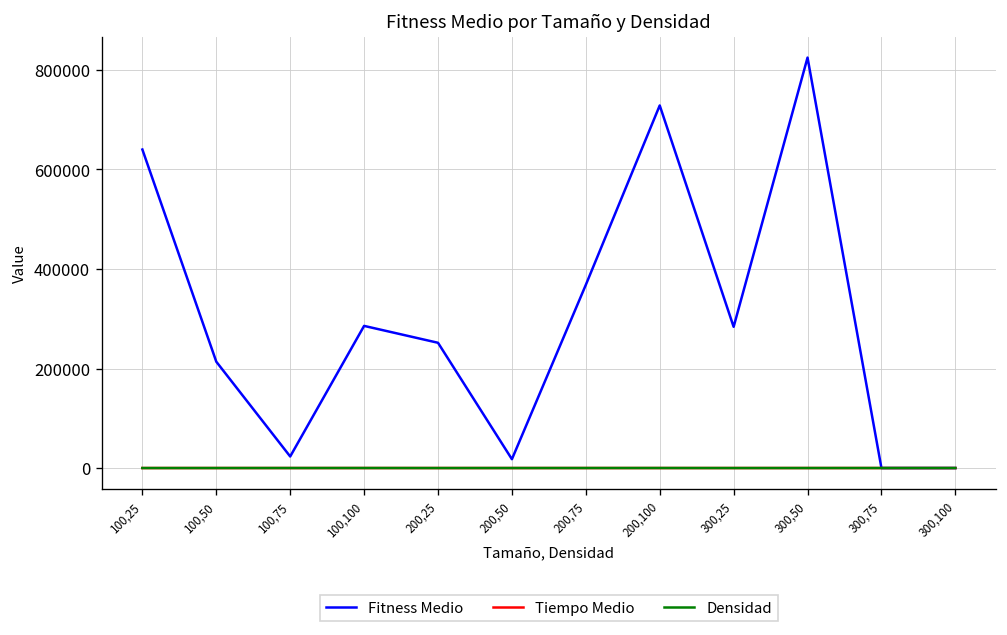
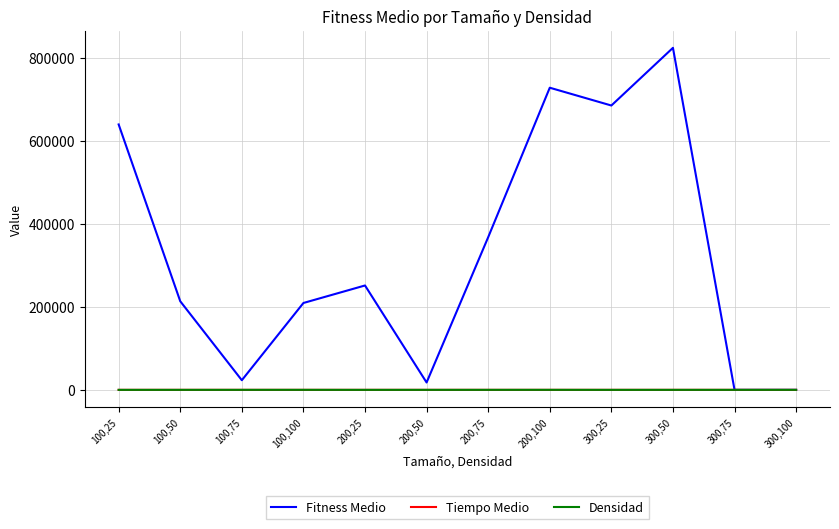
  {
    "Fitness Medio": {
      "100,25": 640000,
      "100,50": 210000,
      "100,75": 20000,
-     "100,100": 290000,
+     "100,100": 210000,
      "200,25": 250000,
      "200,50": 20000,
      "200,75": 370000,
      "200,100": 730000,
-     "300,25": 280000,
+     "300,25": 690000,
      "300,50": 820000
    },
    "Densidad": {
      "100,25": 0,
      "100,50": 0,
      "100,75": 0,
      "100,100": 0,
      "200,25": 0,
      "200,50": 0,
      "200,75": 0,
      "200,100": 0,
      "300,25": 0,
      "300,50": 0
    }
  }
